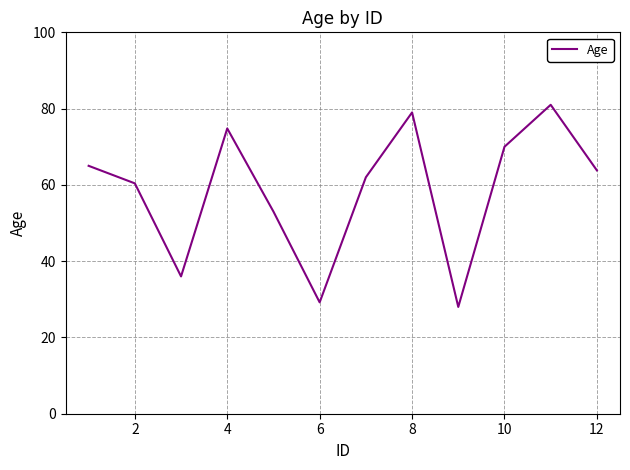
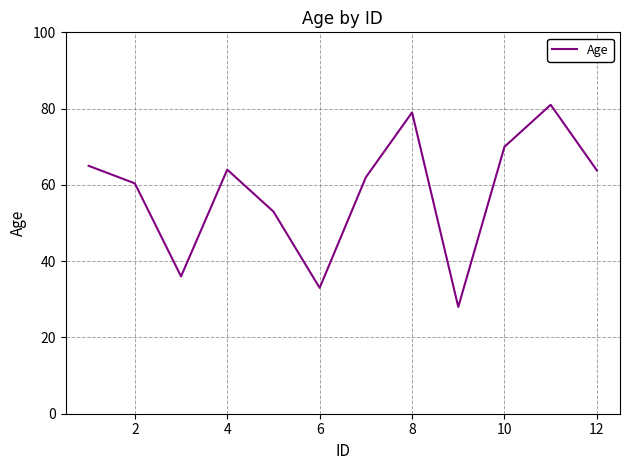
  {
    "2": 60,
-   "4": 75,
-   "6": 29,
+   "4": 64,
+   "6": 33,
    "8": 79,
    "10": 70,
    "12": 64
  }
